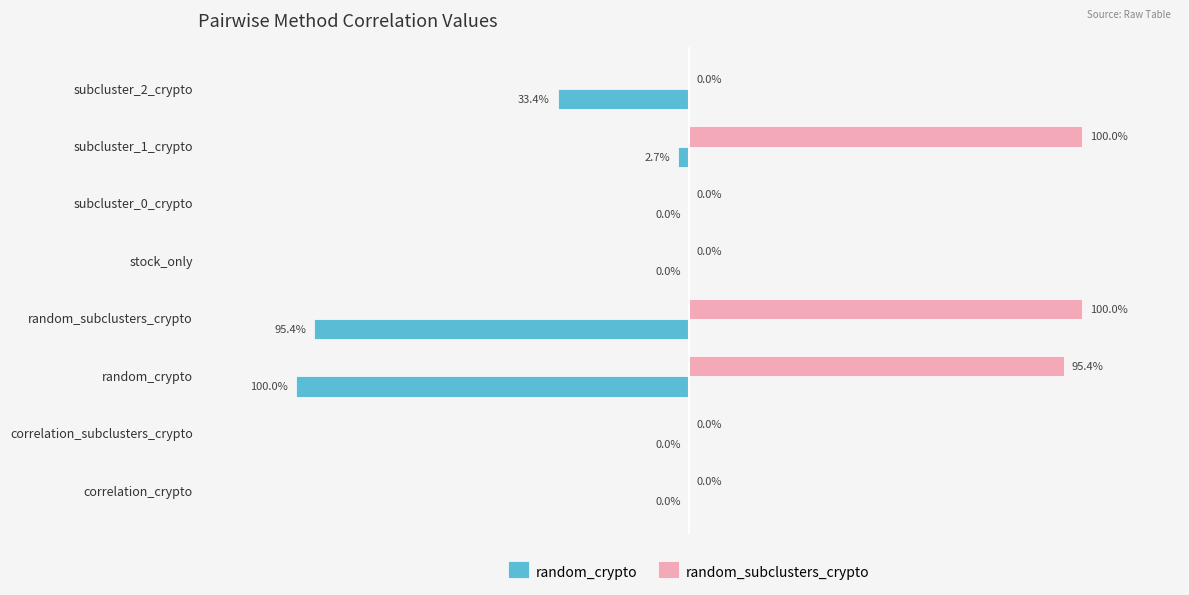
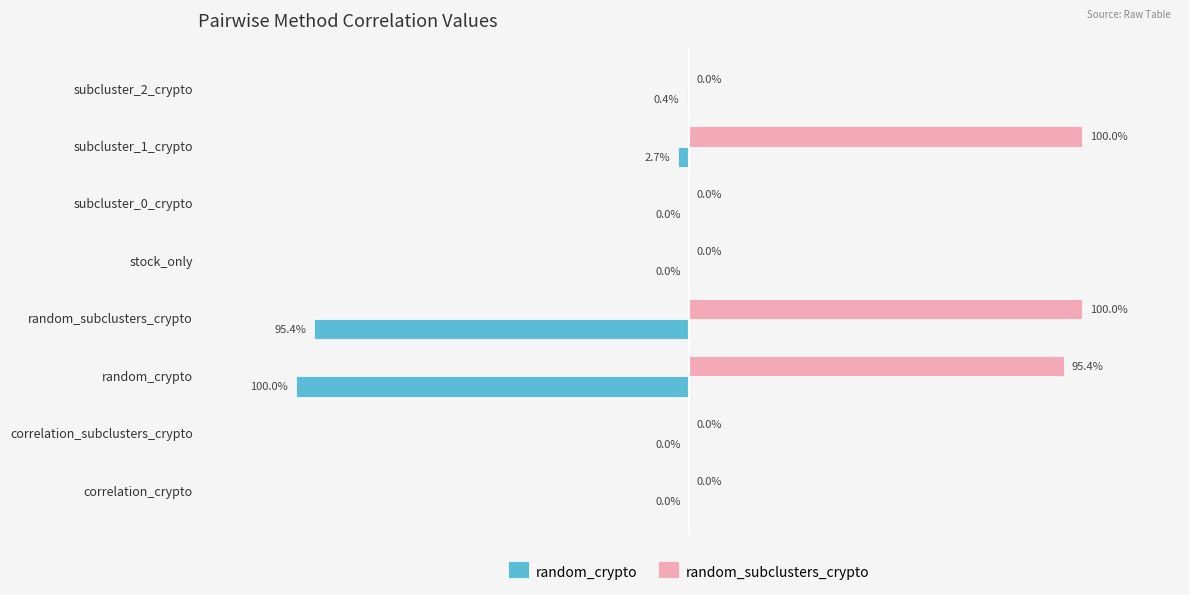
  {
    "random_crypto": {
-     "subcluster_2_crypto": "33.4%",
+     "subcluster_2_crypto": "0.4%",
      "subcluster_0_crypto": "0.0%",
      "stock_only": "0.0%",
      "correlation_subclusters_crypto": "0.0%",
      "correlation_crypto": "0.0%"
    },
    "random_subclusters_crypto": {
      "subcluster_2_crypto": "0.0%",
      "subcluster_1_crypto": "100.0%",
      "subcluster_0_crypto": "0.0%",
      "stock_only": "0.0%",
      "random_subclusters_crypto": "100.0%",
      "random_crypto": "95.4%",
      "correlation_subclusters_crypto": "0.0%",
      "correlation_crypto": "0.0%"
    }
  }
